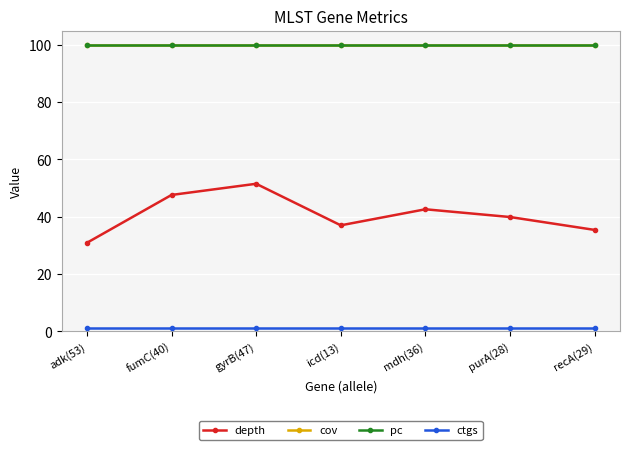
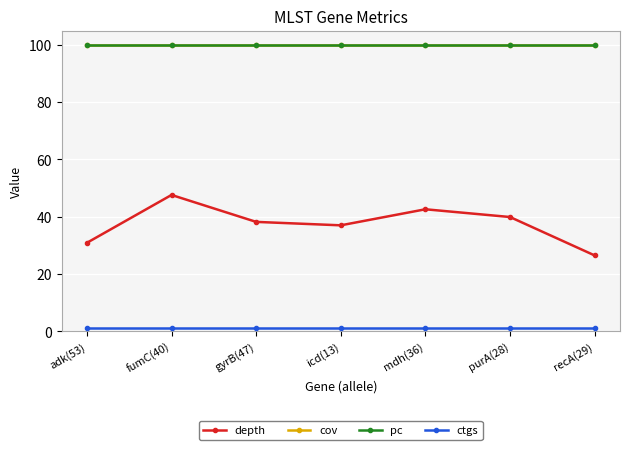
  {
    "depth": {
      "adk(53)": 31,
      "fumC(40)": 48,
-     "gyrB(47)": 52,
+     "gyrB(47)": 38,
      "icd(13)": 37,
      "mdh(36)": 43,
      "purA(28)": 40,
-     "recA(29)": 35
+     "recA(29)": 27
    },
    "pc": {
      "adk(53)": 100,
      "fumC(40)": 100,
      "gyrB(47)": 100,
      "icd(13)": 100,
      "mdh(36)": 100,
      "purA(28)": 100,
      "recA(29)": 100
    },
    "ctgs": {
      "adk(53)": 1,
      "fumC(40)": 1,
      "gyrB(47)": 1,
      "icd(13)": 1,
      "mdh(36)": 1,
      "purA(28)": 1,
      "recA(29)": 1
    }
  }
